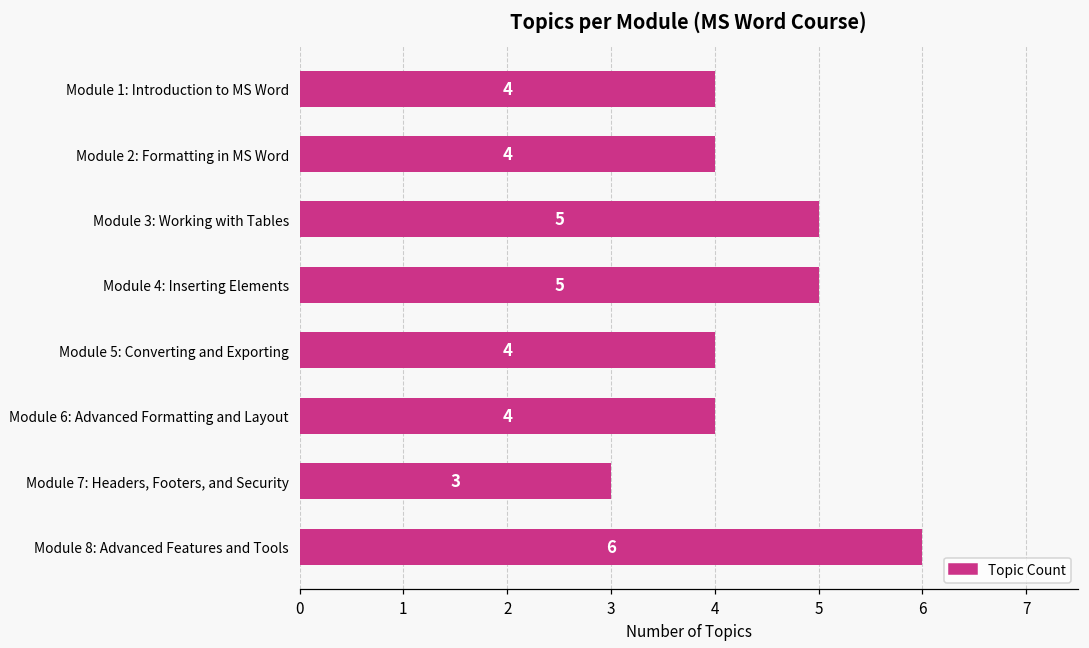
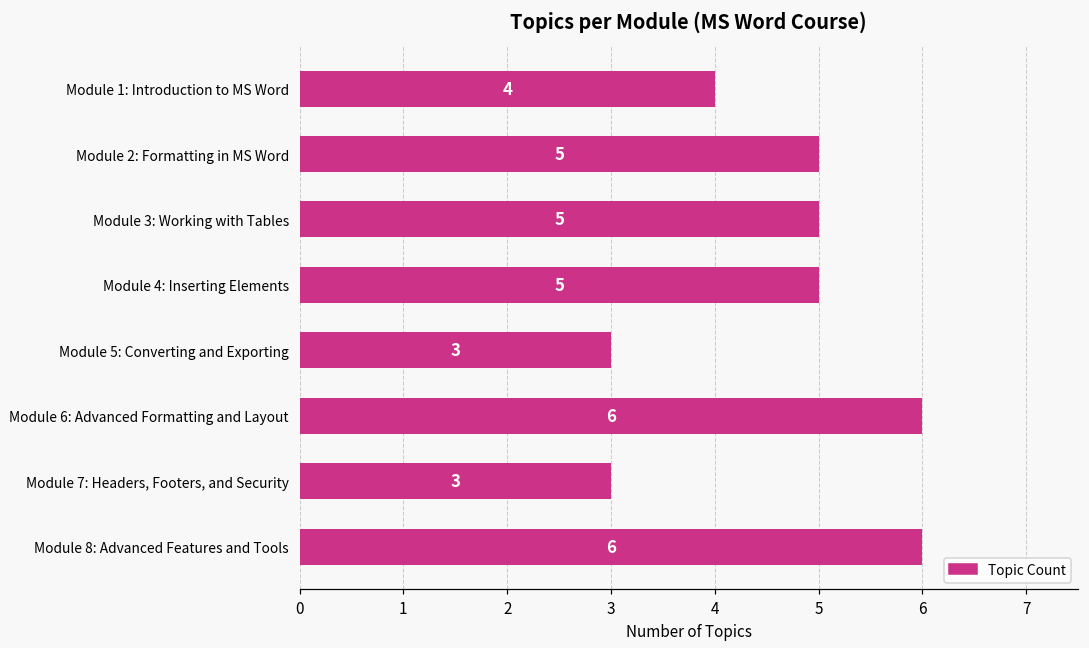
  {
    "Module 1: Introduction to MS Word": 4,
-   "Module 2: Formatting in MS Word": 4,
+   "Module 2: Formatting in MS Word": 5,
    "Module 3: Working with Tables": 5,
    "Module 4: Inserting Elements": 5,
-   "Module 5: Converting and Exporting": 4,
-   "Module 6: Advanced Formatting and Layout": 4,
+   "Module 5: Converting and Exporting": 3,
+   "Module 6: Advanced Formatting and Layout": 6,
    "Module 7: Headers, Footers, and Security": 3,
    "Module 8: Advanced Features and Tools": 6
  }
